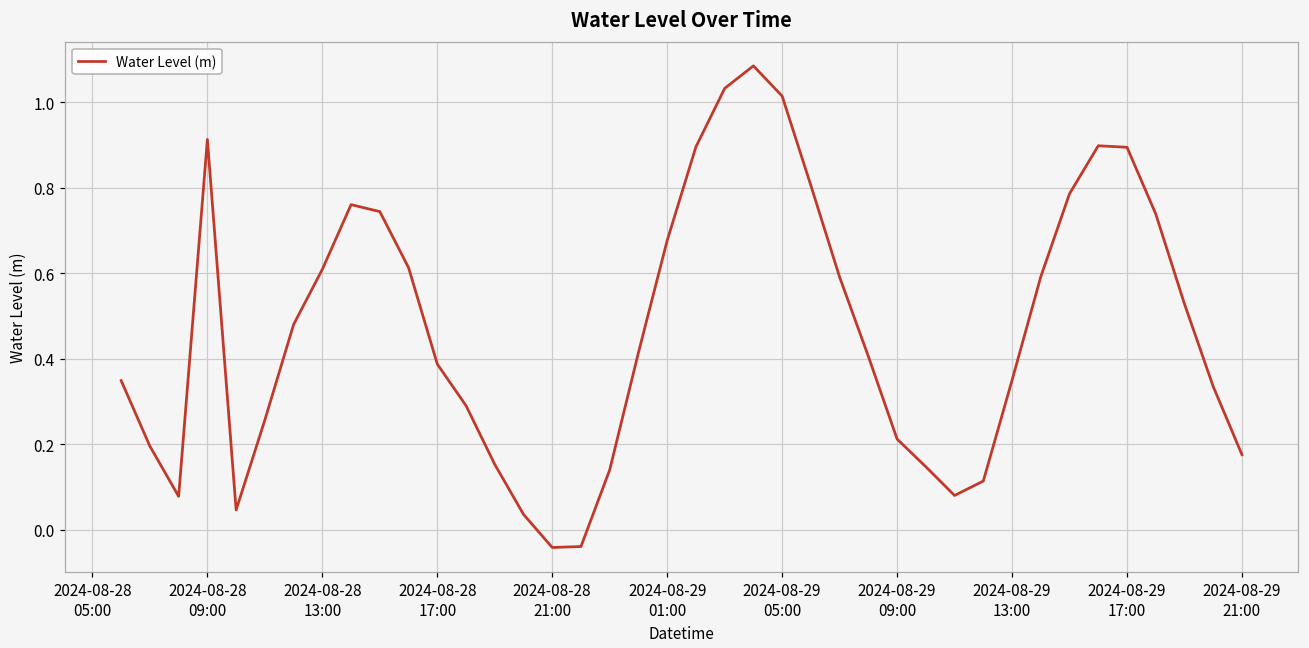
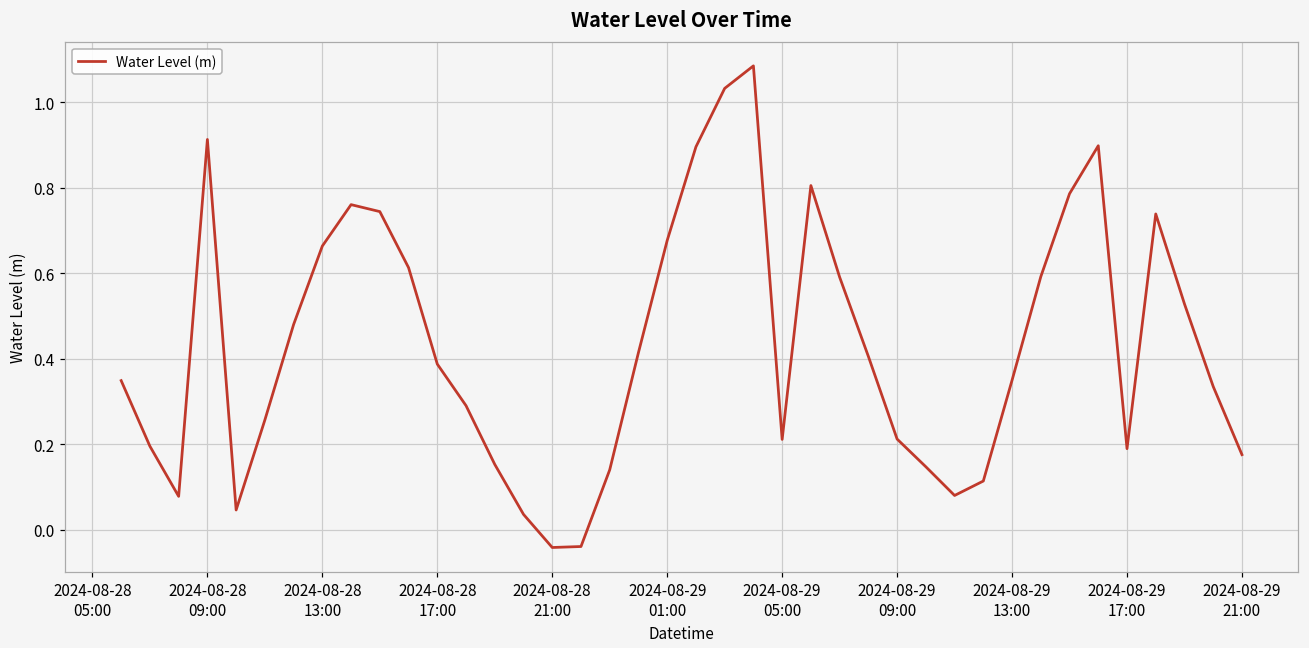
  {
    "2024-08-28 09:00": 0.91,
-   "2024-08-28 13:00": 0.61,
+   "2024-08-28 13:00": 0.66,
    "2024-08-28 17:00": 0.39,
    "2024-08-28 21:00": -0.04,
    "2024-08-29 01:00": 0.68,
-   "2024-08-29 05:00": 1.01,
+   "2024-08-29 05:00": 0.21,
    "2024-08-29 09:00": 0.21,
    "2024-08-29 13:00": 0.35,
-   "2024-08-29 17:00": 0.89,
+   "2024-08-29 17:00": 0.19,
    "2024-08-29 21:00": 0.18
  }
